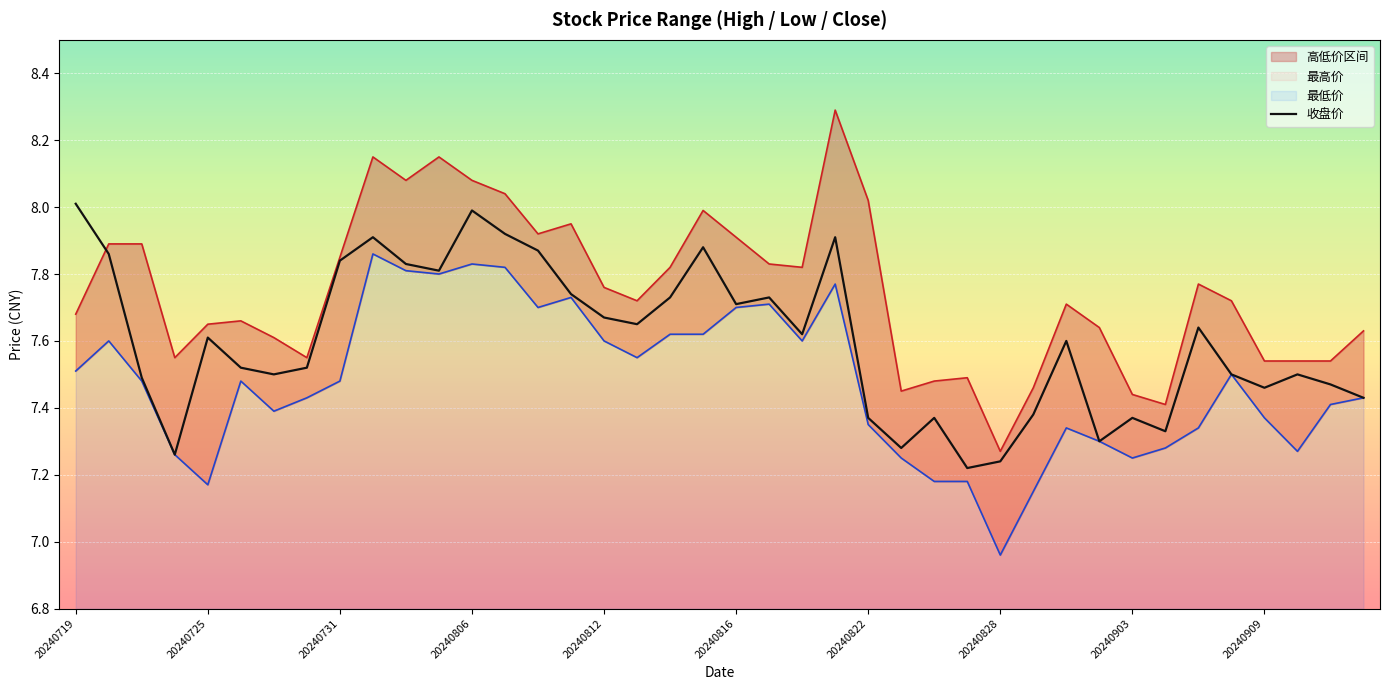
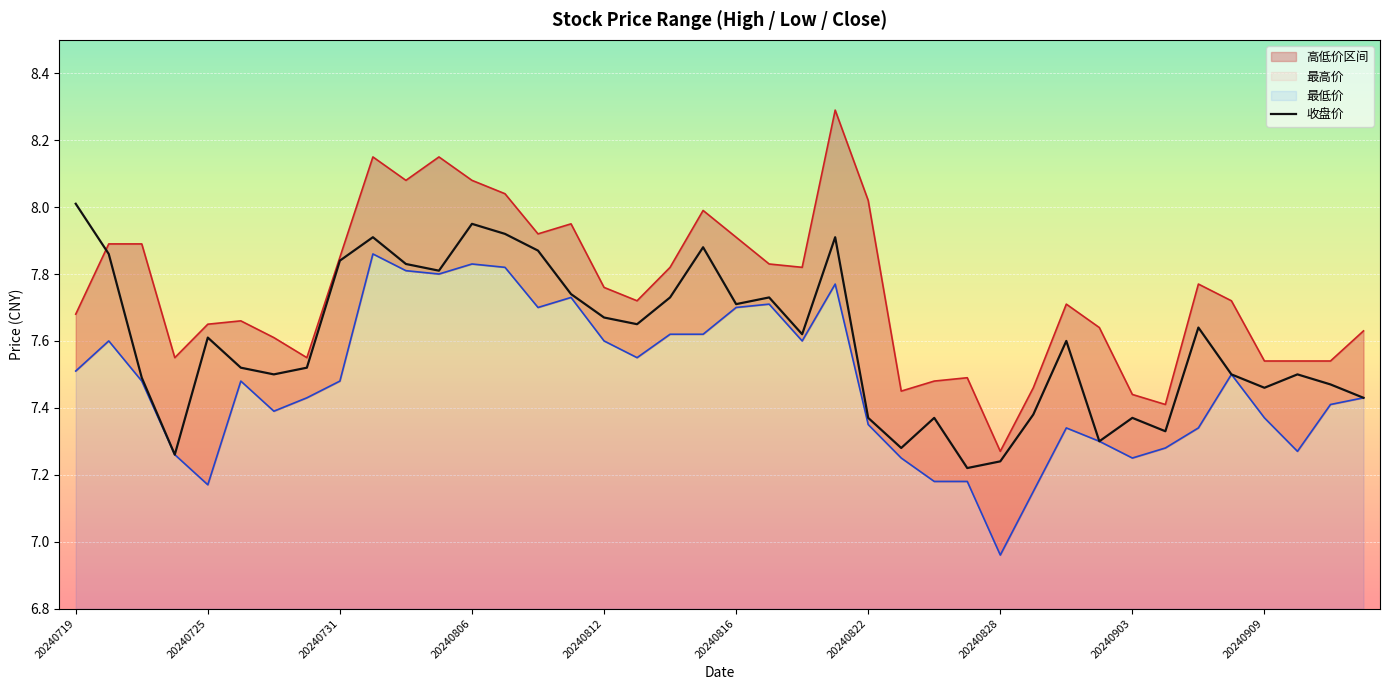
  {
    "收盘价": {
      "20240719": 8.01,
      "20240725": 7.61,
      "20240731": 7.84,
-     "20240806": 7.99,
+     "20240806": 7.95,
      "20240812": 7.67,
      "20240816": 7.71,
      "20240822": 7.37,
      "20240828": 7.24,
      "20240903": 7.37,
      "20240909": 7.46
    }
  }
